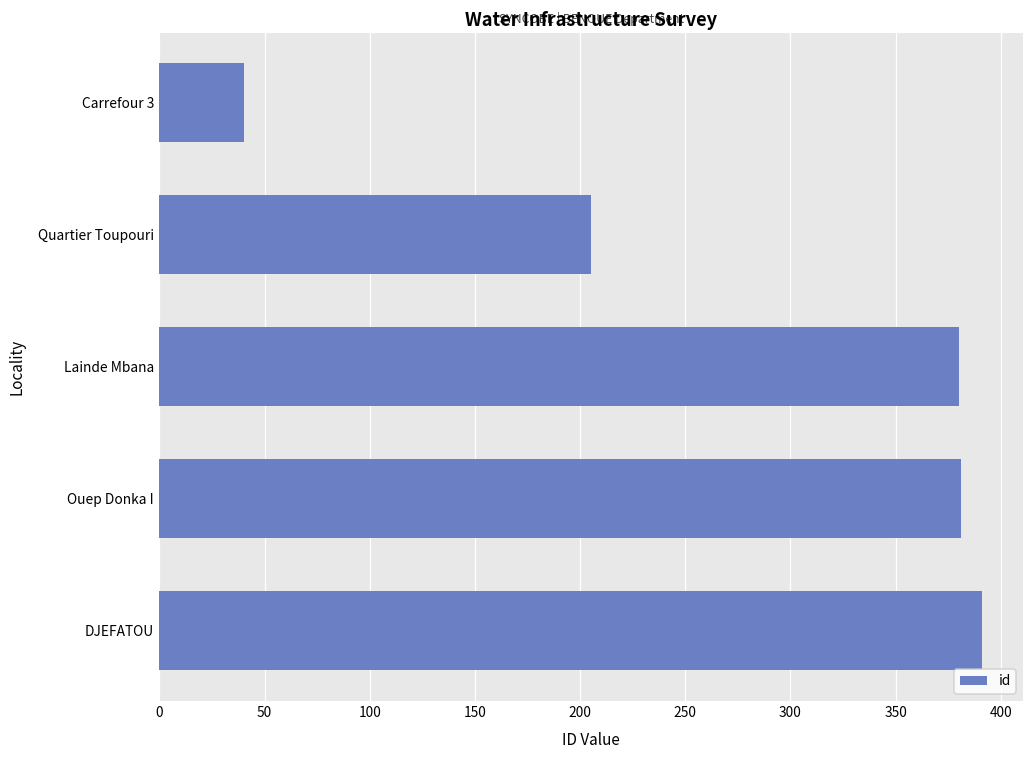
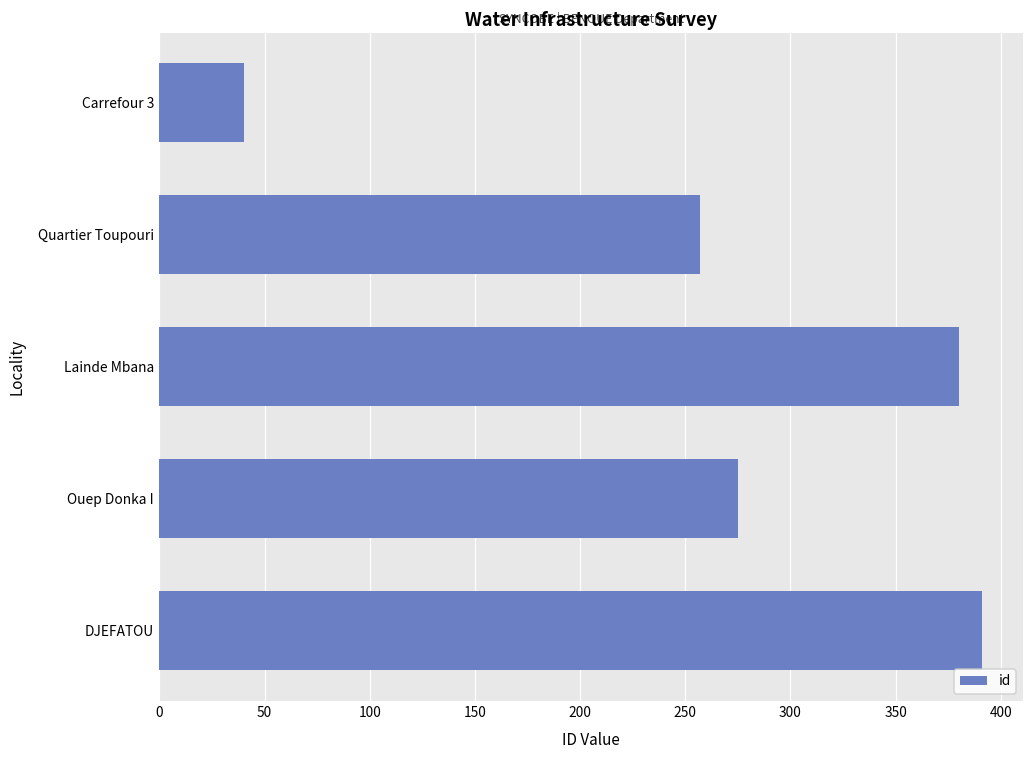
  {
    "Carrefour 3": 40,
-   "Quartier Toupouri": 205,
+   "Quartier Toupouri": 257,
    "Lainde Mbana": 380,
-   "Ouep Donka I": 381,
+   "Ouep Donka I": 275,
    "DJEFATOU": 391
  }
